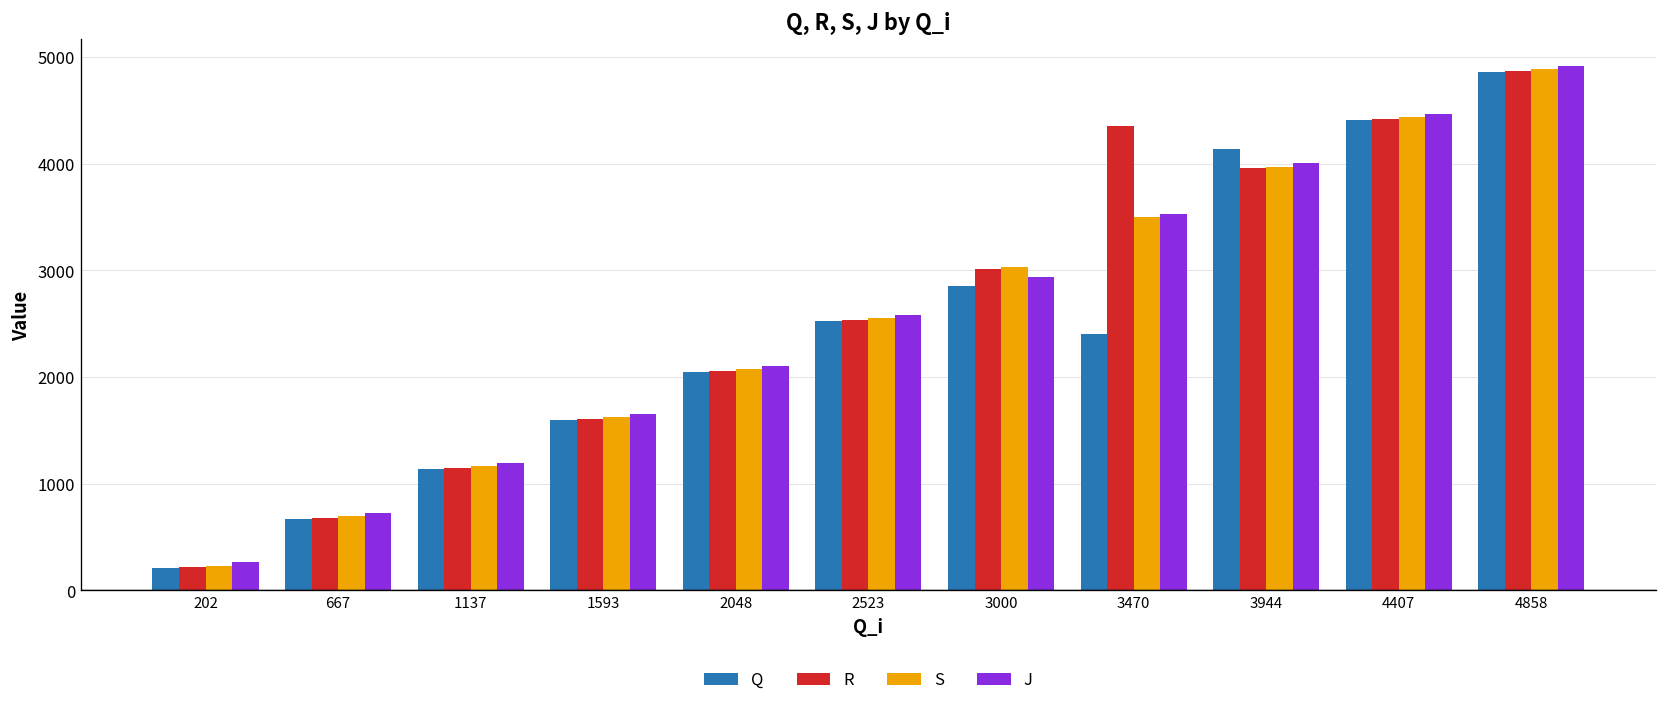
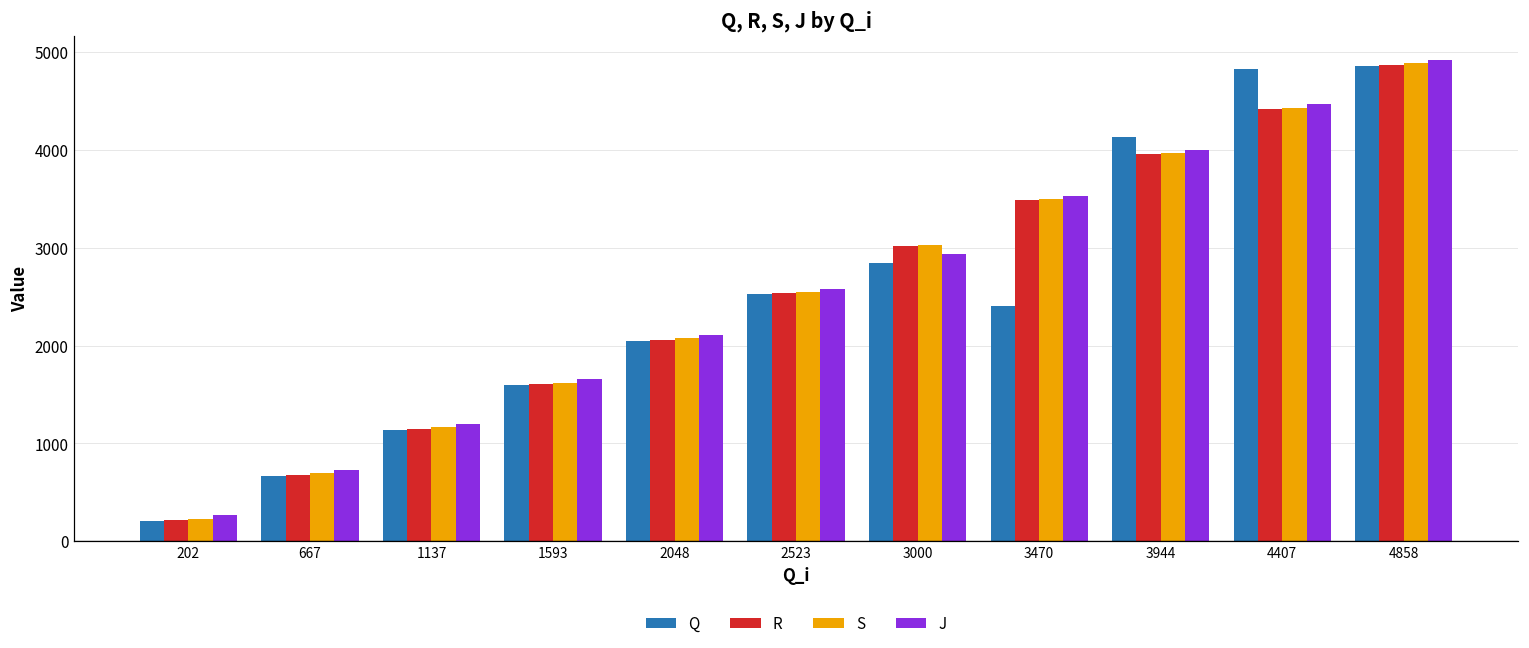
  {
    "Q": {
      "202": 200,
      "667": 700,
      "1137": 1100,
      "1593": 1600,
      "2048": 2100,
      "2523": 2500,
      "3000": 2900,
      "3470": 2400,
      "3944": 4100,
-     "4407": 4400,
+     "4407": 4800,
      "4858": 4900
    },
    "R": {
      "202": 200,
      "667": 700,
      "1137": 1200,
      "1593": 1600,
      "2048": 2100,
      "2523": 2500,
      "3000": 3000,
-     "3470": 4400,
+     "3470": 3500,
      "3944": 4000,
      "4407": 4400,
      "4858": 4900
    },
    "S": {
      "202": 200,
      "667": 700,
      "1137": 1200,
      "1593": 1600,
      "2048": 2100,
      "2523": 2600,
      "3000": 3000,
      "3470": 3500,
      "3944": 4000,
      "4407": 4400,
      "4858": 4900
    },
    "J": {
      "202": 300,
      "667": 700,
      "1137": 1200,
      "1593": 1700,
      "2048": 2100,
      "2523": 2600,
      "3000": 2900,
      "3470": 3500,
      "3944": 4000,
      "4407": 4500,
      "4858": 4900
    }
  }
